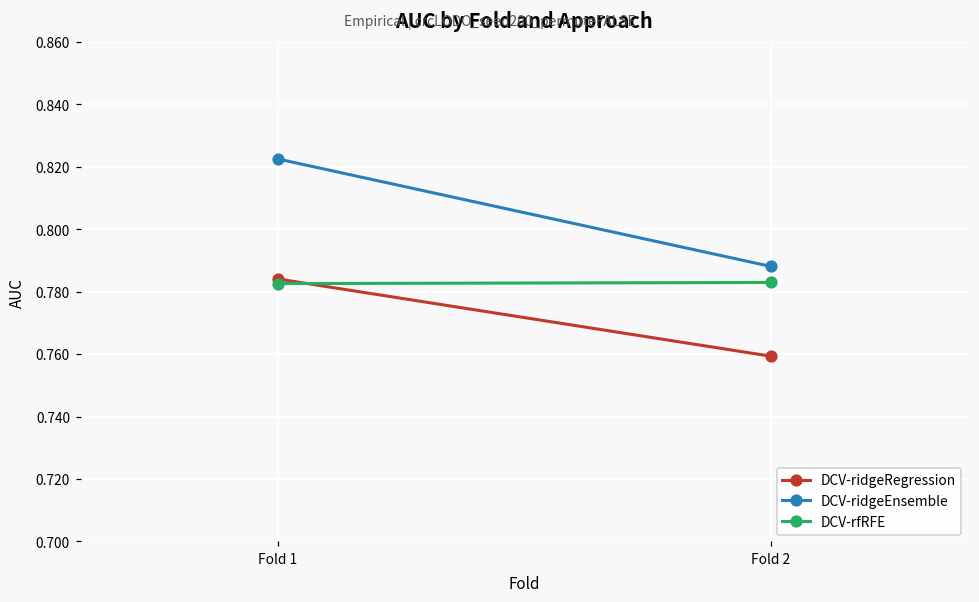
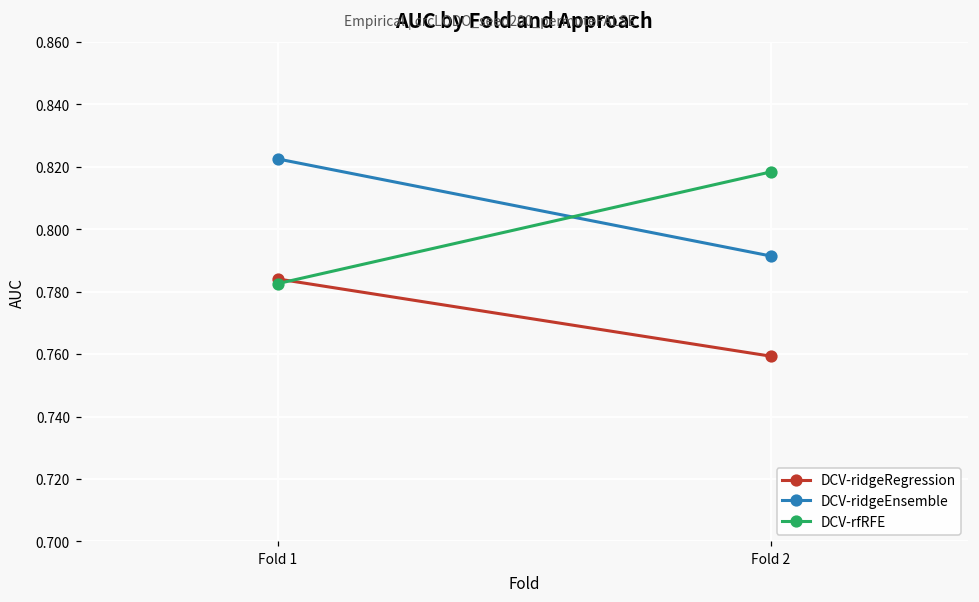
  {
    "DCV-ridgeRegression": {
      "Fold 1": 0.784,
      "Fold 2": 0.759
    },
    "DCV-ridgeEnsemble": {
      "Fold 1": 0.823,
-     "Fold 2": 0.788
+     "Fold 2": 0.791
    },
    "DCV-rfRFE": {
      "Fold 1": 0.783,
-     "Fold 2": 0.783
+     "Fold 2": 0.818
    }
  }
